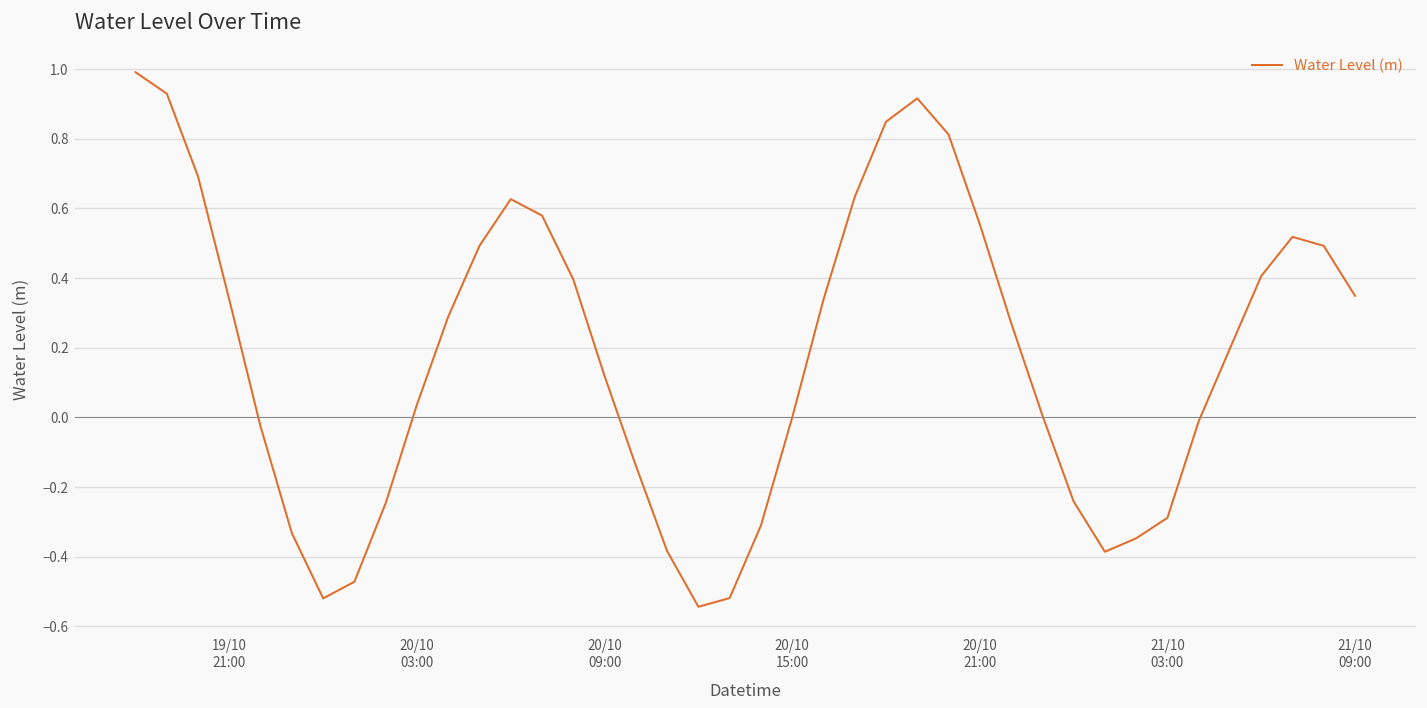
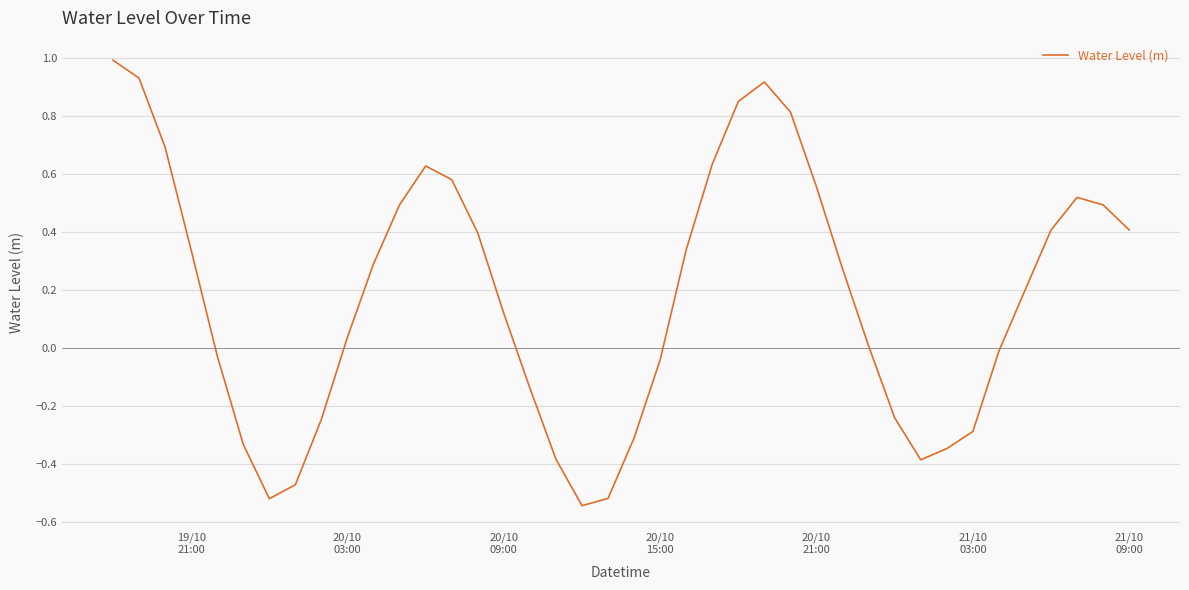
  {
    "19/10 21:00": 0.34,
    "20/10 03:00": 0.04,
    "20/10 09:00": 0.12,
-   "20/10 15:00": 0.00,
+   "20/10 15:00": -0.04,
    "20/10 21:00": 0.55,
    "21/10 03:00": -0.29,
-   "21/10 09:00": 0.35
+   "21/10 09:00": 0.41
  }
